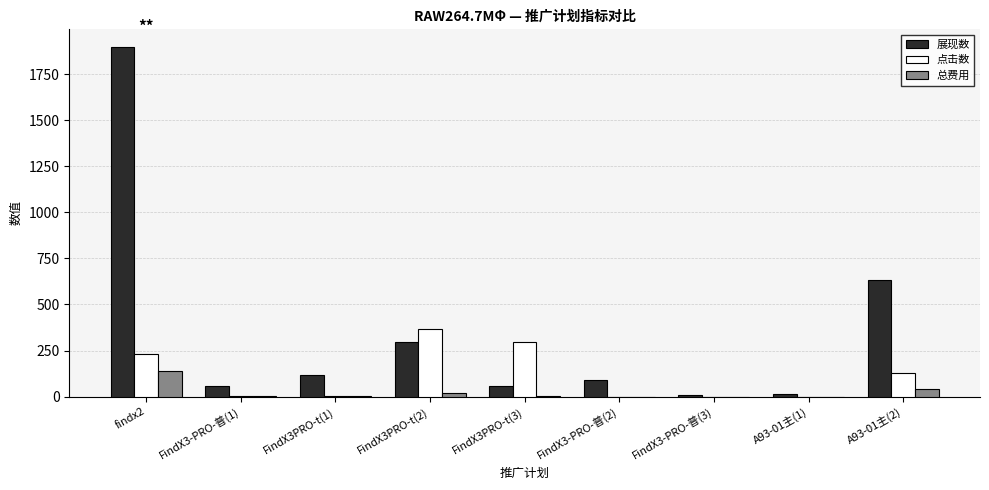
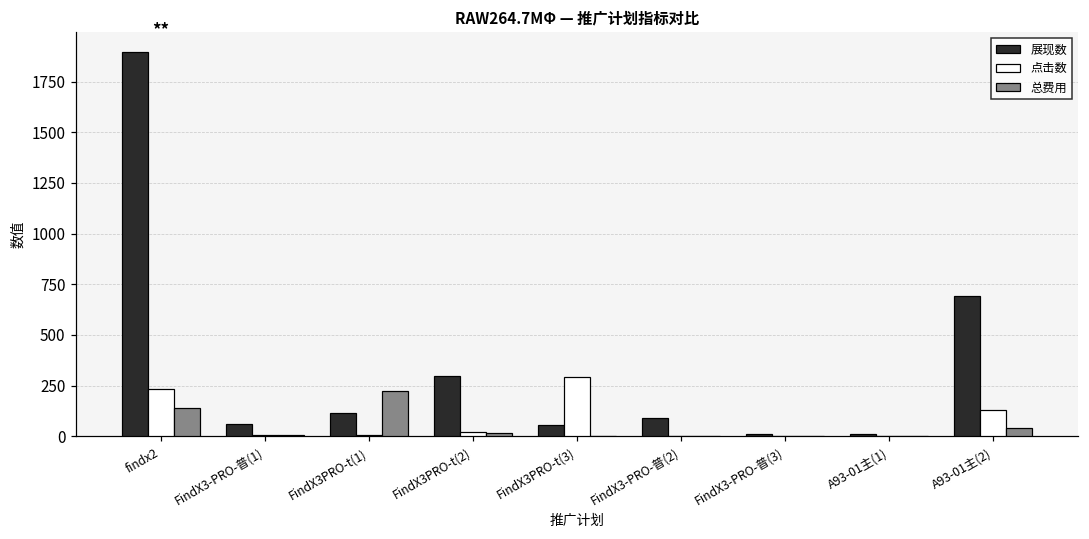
  {
    "展现数": {
      "findx2": 1900,
      "FindX3-PRO-普(1)": 60,
      "FindX3PRO-t(1)": 120,
      "FindX3PRO-t(2)": 300,
      "FindX3PRO-t(3)": 60,
      "FindX3-PRO-普(2)": 90,
-     "A93-01主(2)": 630
+     "A93-01主(2)": 690
    },
    "点击数": {
      "findx2": 230,
-     "FindX3PRO-t(2)": 370,
+     "FindX3PRO-t(2)": 20,
      "FindX3PRO-t(3)": 300,
      "FindX3-PRO-普(2)": 0,
      "FindX3-PRO-普(3)": 0,
      "A93-01主(1)": 0,
      "A93-01主(2)": 130
    },
    "总费用": {
      "findx2": 140,
-     "FindX3PRO-t(1)": 10,
+     "FindX3PRO-t(1)": 220,
      "FindX3PRO-t(2)": 20,
      "FindX3-PRO-普(2)": 0,
      "FindX3-PRO-普(3)": 0,
      "A93-01主(1)": 0,
      "A93-01主(2)": 40
    }
  }
